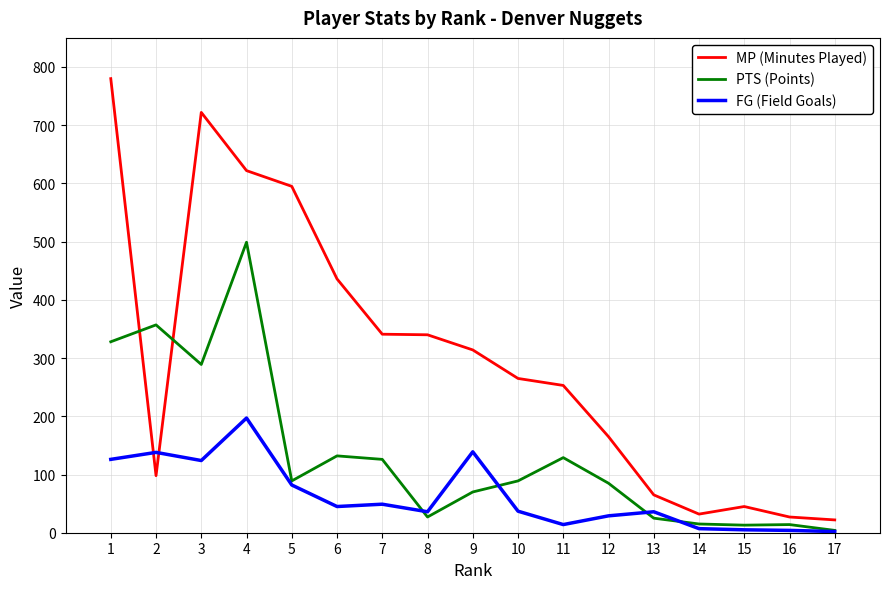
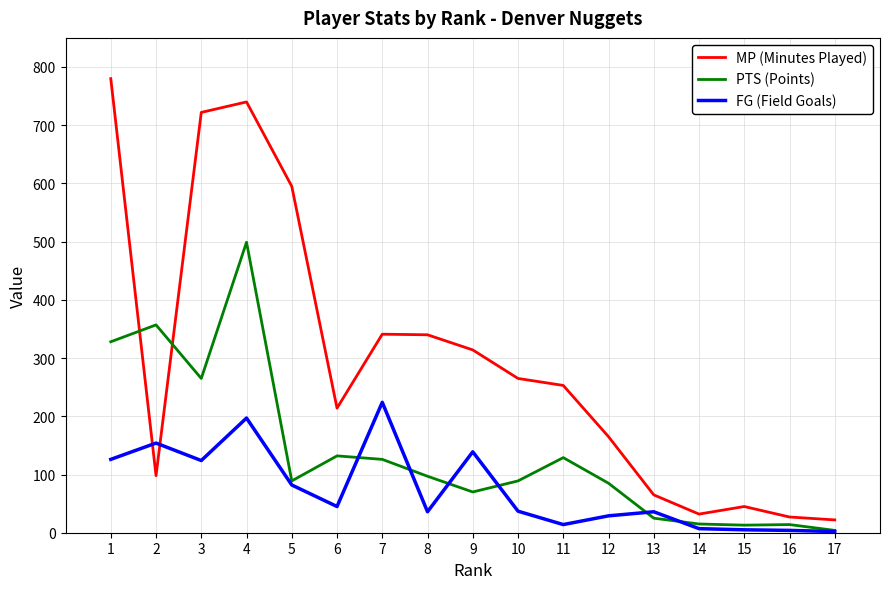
  {
    "MP (Minutes Played)": {
      "1": 780,
      "2": 100,
      "3": 720,
-     "4": 620,
+     "4": 740,
      "5": 600,
-     "6": 440,
+     "6": 210,
      "7": 340,
      "8": 340,
      "9": 310,
      "10": 270,
      "11": 250,
      "12": 170,
      "13": 70,
      "14": 30,
      "15": 50,
      "16": 30,
      "17": 20
    },
    "PTS (Points)": {
      "1": 330,
      "2": 360,
-     "3": 290,
+     "3": 270,
      "4": 500,
      "5": 90,
      "6": 130,
      "7": 130,
-     "8": 30,
+     "8": 100,
      "9": 70,
      "10": 90,
      "11": 130,
      "12": 90,
      "13": 30,
      "14": 20,
      "15": 10,
      "16": 10
    },
    "FG (Field Goals)": {
      "1": 130,
-     "2": 140,
+     "2": 150,
      "3": 120,
      "4": 200,
      "5": 80,
      "6": 50,
-     "7": 50,
+     "7": 220,
      "8": 40,
      "9": 140,
      "10": 40,
      "11": 10,
      "12": 30,
      "13": 40,
      "14": 10,
      "15": 10,
      "16": 0
    }
  }
